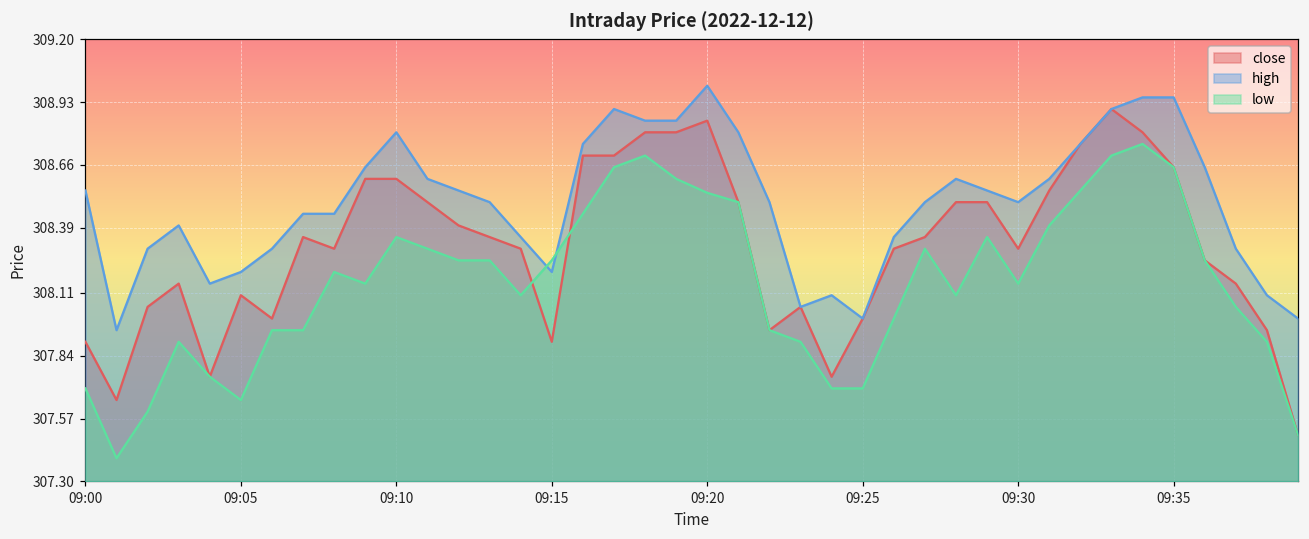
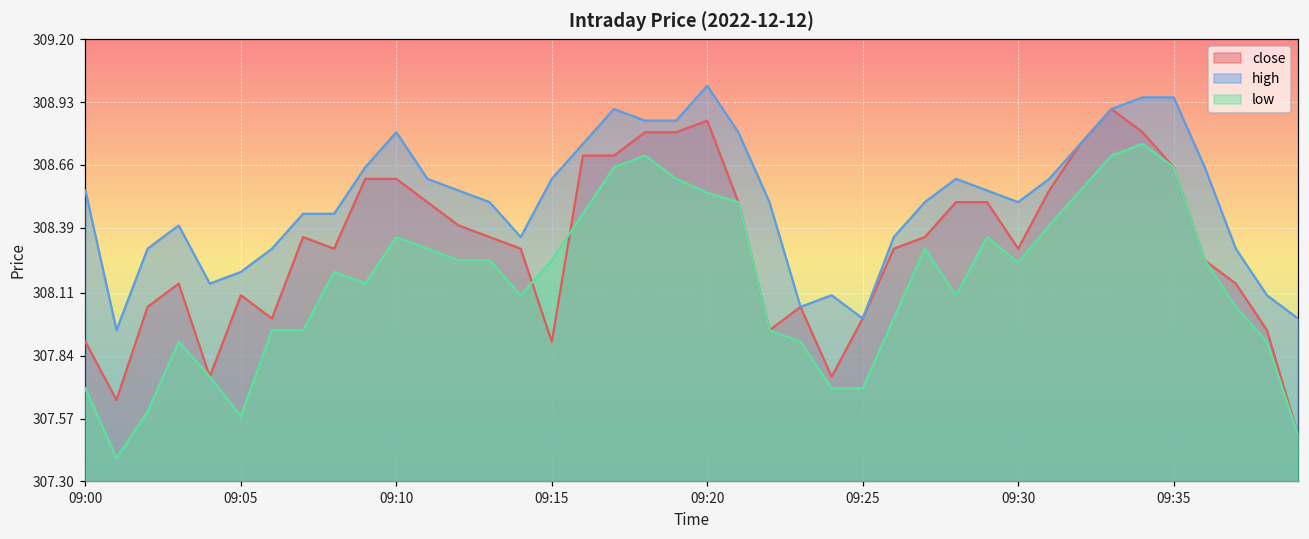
  {
    "close": {
      "09:00": 307.90,
      "09:05": 308.10,
      "09:10": 308.60,
      "09:15": 307.90,
      "09:20": 308.85,
      "09:30": 308.30
    },
    "high": {
      "09:00": 308.55,
      "09:05": 308.2,
      "09:10": 308.8,
-     "09:15": 308.2,
+     "09:15": 308.6,
      "09:20": 309.0,
      "09:30": 308.5,
      "09:35": 308.95
    },
    "low": {
      "09:00": 307.70,
-     "09:05": 307.65,
+     "09:05": 307.58,
      "09:10": 308.35,
      "09:15": 308.25,
      "09:20": 308.54,
      "09:25": 307.70,
-     "09:30": 308.15
+     "09:30": 308.24
    }
  }
